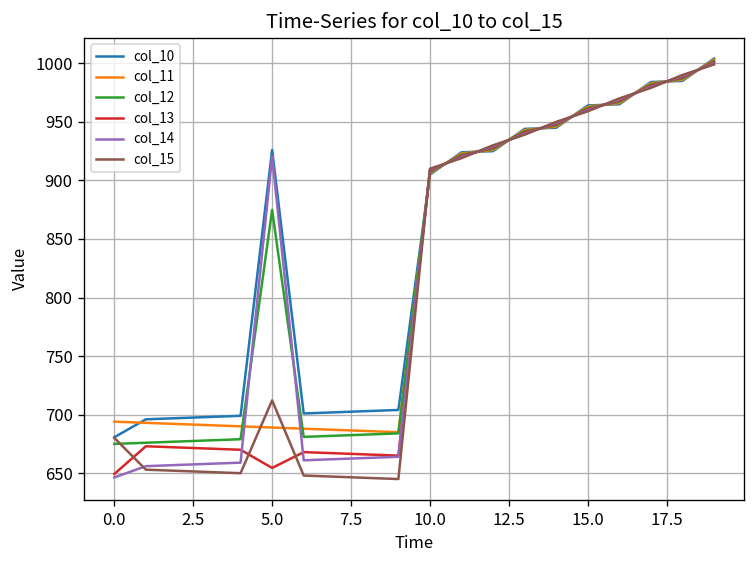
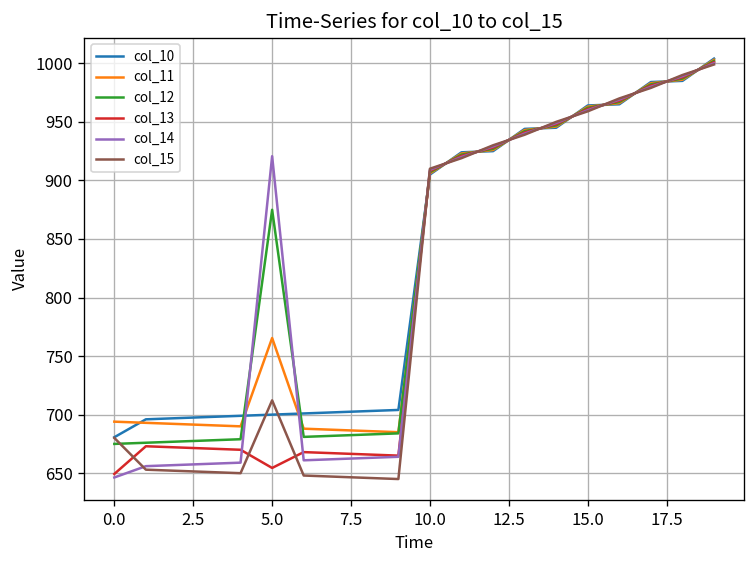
  {
    "col_10": {
-     "5.0": 930
+     "5.0": 700
    },
    "col_11": {
      "0.0": 690,
-     "5.0": 690
+     "5.0": 770
    },
    "col_12": {
      "0.0": 680,
      "5.0": 870
    },
    "col_13": {
      "0.0": 650,
      "5.0": 650
    },
    "col_14": {
      "0.0": 650,
      "5.0": 920
    },
    "col_15": {
      "5.0": 710
    }
  }
